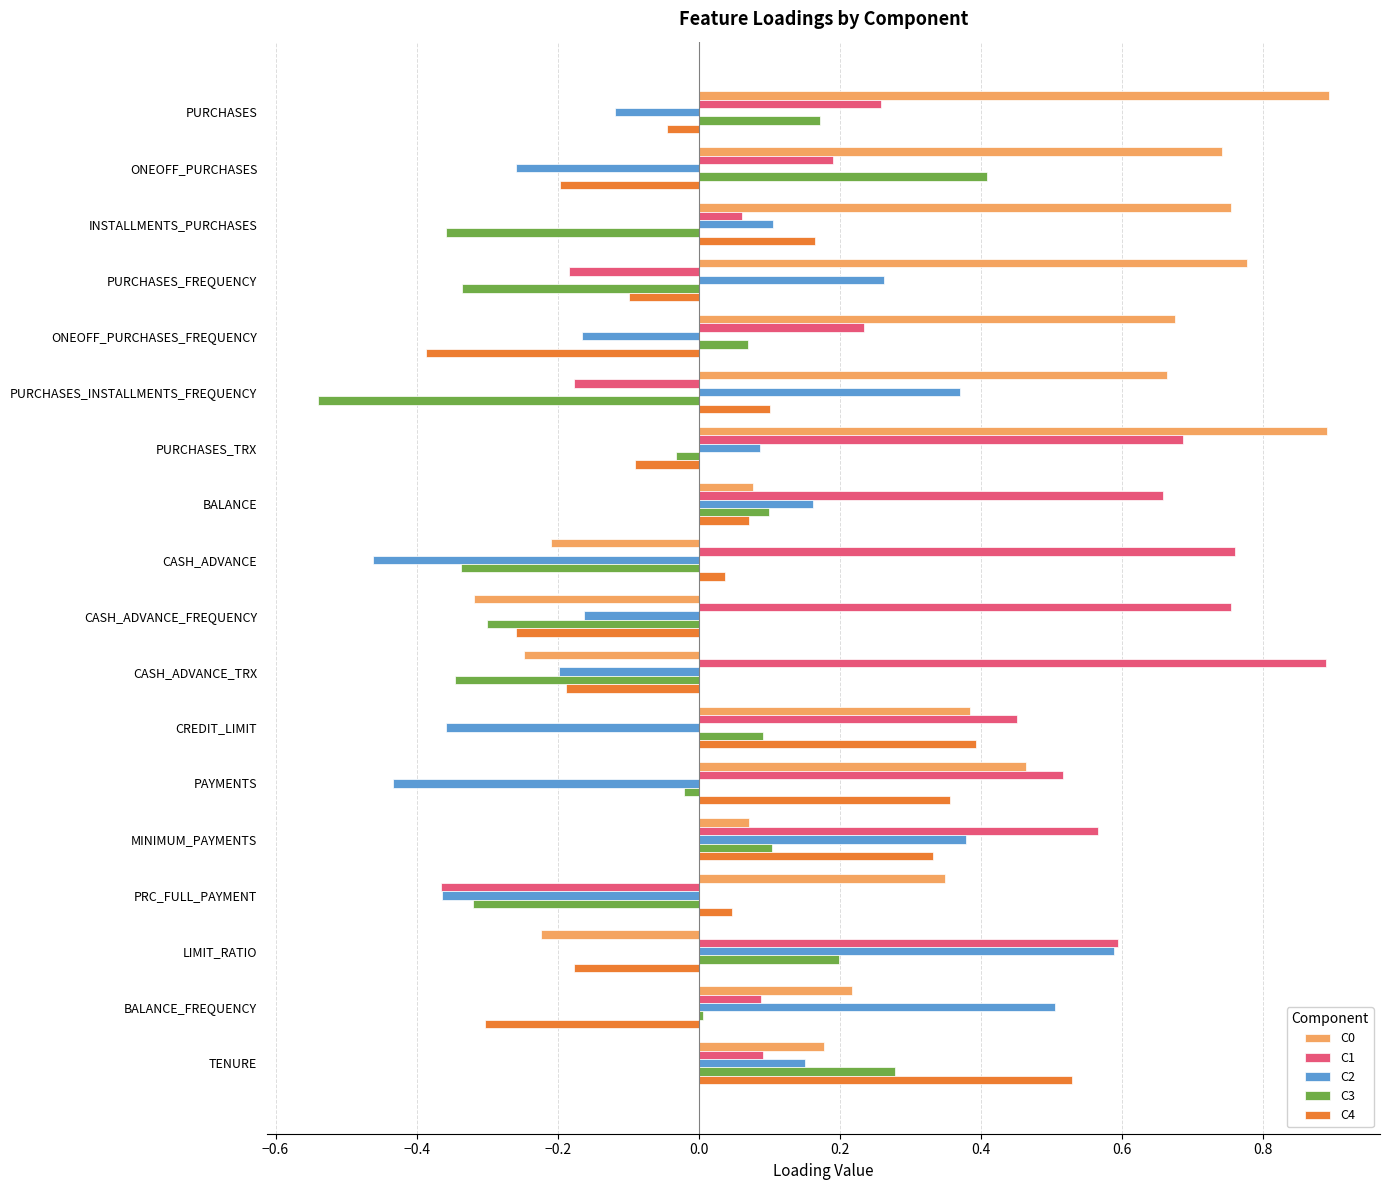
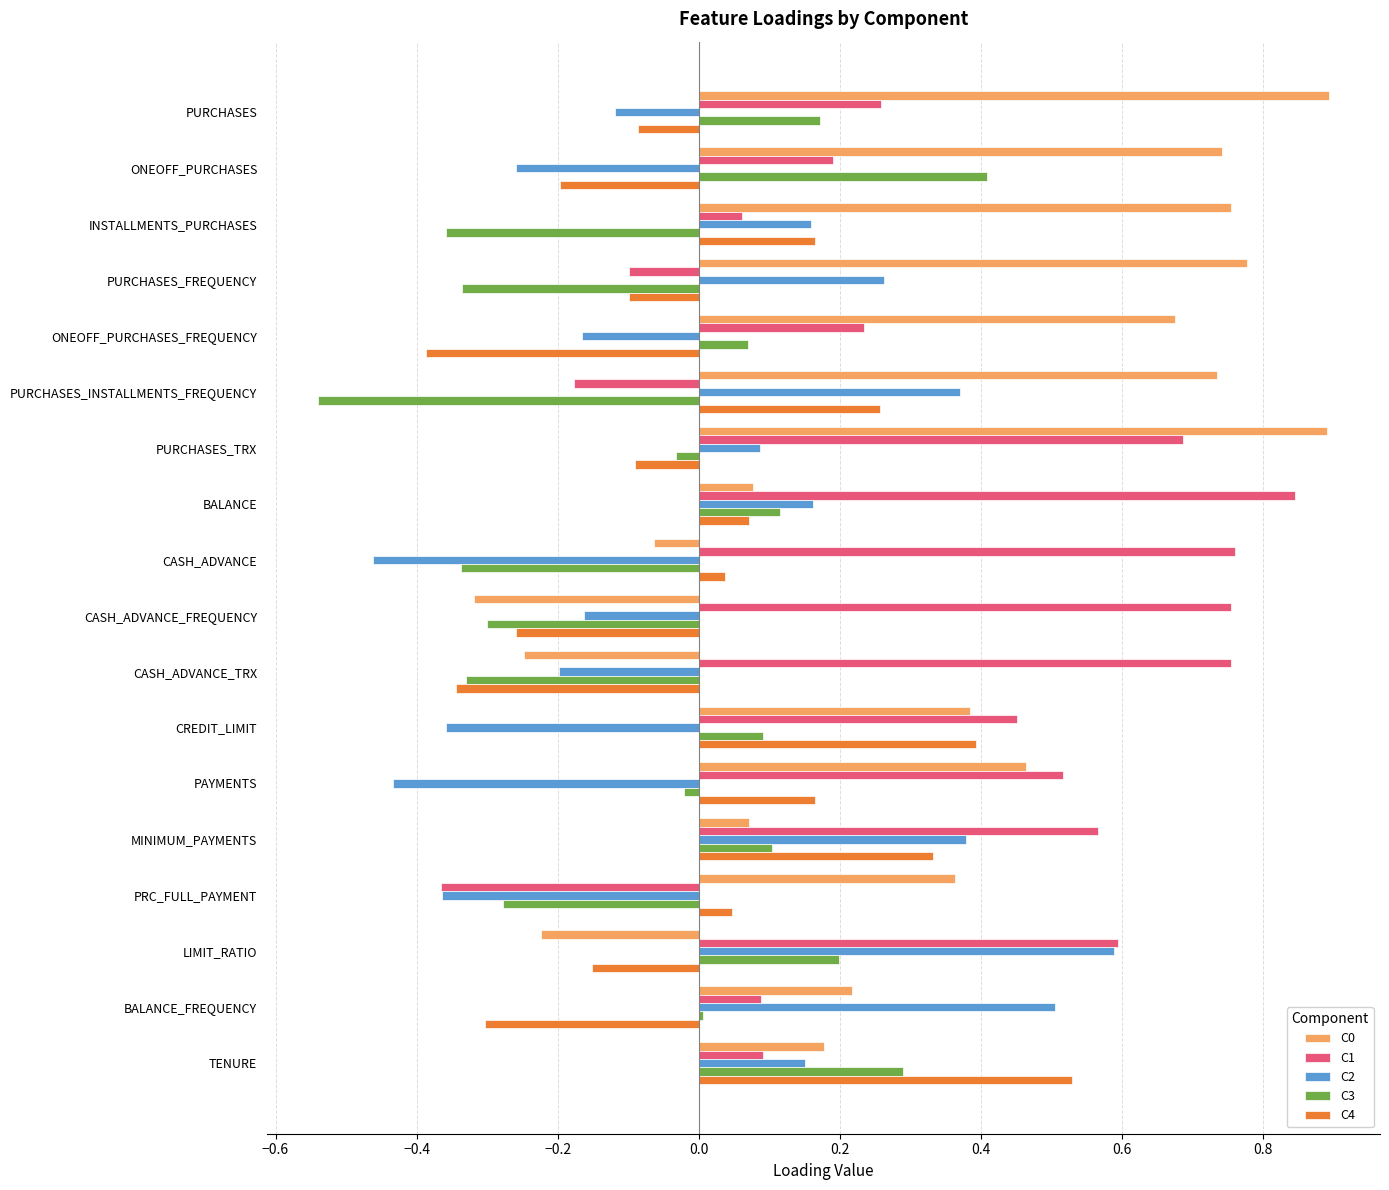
  {
    "C0": {
      "PURCHASES": 0.89,
      "ONEOFF_PURCHASES": 0.74,
      "INSTALLMENTS_PURCHASES": 0.75,
      "PURCHASES_FREQUENCY": 0.78,
      "ONEOFF_PURCHASES_FREQUENCY": 0.67,
-     "PURCHASES_INSTALLMENTS_FREQUENCY": 0.66,
+     "PURCHASES_INSTALLMENTS_FREQUENCY": 0.74,
      "PURCHASES_TRX": 0.89,
      "BALANCE": 0.08,
-     "CASH_ADVANCE": -0.21,
+     "CASH_ADVANCE": -0.06,
      "CASH_ADVANCE_FREQUENCY": -0.32,
      "CASH_ADVANCE_TRX": -0.25,
      "CREDIT_LIMIT": 0.38,
      "PAYMENTS": 0.46,
      "MINIMUM_PAYMENTS": 0.07,
-     "PRC_FULL_PAYMENT": 0.35,
+     "PRC_FULL_PAYMENT": 0.36,
      "LIMIT_RATIO": -0.22,
      "BALANCE_FREQUENCY": 0.22,
      "TENURE": 0.18
    },
    "C1": {
      "PURCHASES": 0.26,
      "ONEOFF_PURCHASES": 0.19,
      "INSTALLMENTS_PURCHASES": 0.06,
-     "PURCHASES_FREQUENCY": -0.18,
+     "PURCHASES_FREQUENCY": -0.10,
      "ONEOFF_PURCHASES_FREQUENCY": 0.23,
      "PURCHASES_INSTALLMENTS_FREQUENCY": -0.18,
      "PURCHASES_TRX": 0.69,
-     "BALANCE": 0.66,
+     "BALANCE": 0.84,
      "CASH_ADVANCE": 0.76,
      "CASH_ADVANCE_FREQUENCY": 0.75,
-     "CASH_ADVANCE_TRX": 0.89,
+     "CASH_ADVANCE_TRX": 0.75,
      "CREDIT_LIMIT": 0.45,
      "PAYMENTS": 0.52,
      "MINIMUM_PAYMENTS": 0.57,
      "PRC_FULL_PAYMENT": -0.37,
      "LIMIT_RATIO": 0.59,
      "BALANCE_FREQUENCY": 0.09,
      "TENURE": 0.09
    },
    "C2": {
      "PURCHASES": -0.12,
      "ONEOFF_PURCHASES": -0.26,
-     "INSTALLMENTS_PURCHASES": 0.10,
+     "INSTALLMENTS_PURCHASES": 0.16,
      "PURCHASES_FREQUENCY": 0.26,
      "ONEOFF_PURCHASES_FREQUENCY": -0.17,
      "PURCHASES_INSTALLMENTS_FREQUENCY": 0.37,
      "PURCHASES_TRX": 0.09,
      "BALANCE": 0.16,
      "CASH_ADVANCE": -0.46,
      "CASH_ADVANCE_FREQUENCY": -0.16,
      "CASH_ADVANCE_TRX": -0.20,
      "CREDIT_LIMIT": -0.36,
      "PAYMENTS": -0.43,
      "MINIMUM_PAYMENTS": 0.38,
      "PRC_FULL_PAYMENT": -0.36,
      "LIMIT_RATIO": 0.59,
      "BALANCE_FREQUENCY": 0.51,
      "TENURE": 0.15
    },
    "C3": {
      "PURCHASES": 0.17,
      "ONEOFF_PURCHASES": 0.41,
      "INSTALLMENTS_PURCHASES": -0.36,
      "PURCHASES_FREQUENCY": -0.34,
      "ONEOFF_PURCHASES_FREQUENCY": 0.07,
      "PURCHASES_INSTALLMENTS_FREQUENCY": -0.54,
      "PURCHASES_TRX": -0.03,
-     "BALANCE": 0.10,
+     "BALANCE": 0.12,
      "CASH_ADVANCE": -0.34,
      "CASH_ADVANCE_FREQUENCY": -0.30,
-     "CASH_ADVANCE_TRX": -0.35,
+     "CASH_ADVANCE_TRX": -0.33,
      "CREDIT_LIMIT": 0.09,
      "PAYMENTS": -0.02,
      "MINIMUM_PAYMENTS": 0.10,
-     "PRC_FULL_PAYMENT": -0.32,
+     "PRC_FULL_PAYMENT": -0.28,
      "LIMIT_RATIO": 0.20,
      "BALANCE_FREQUENCY": 0.01,
-     "TENURE": 0.28
+     "TENURE": 0.29
    },
    "C4": {
-     "PURCHASES": -0.04,
+     "PURCHASES": -0.09,
      "ONEOFF_PURCHASES": -0.20,
      "INSTALLMENTS_PURCHASES": 0.16,
      "PURCHASES_FREQUENCY": -0.10,
      "ONEOFF_PURCHASES_FREQUENCY": -0.39,
-     "PURCHASES_INSTALLMENTS_FREQUENCY": 0.10,
+     "PURCHASES_INSTALLMENTS_FREQUENCY": 0.26,
      "PURCHASES_TRX": -0.09,
      "BALANCE": 0.07,
      "CASH_ADVANCE": 0.04,
      "CASH_ADVANCE_FREQUENCY": -0.26,
-     "CASH_ADVANCE_TRX": -0.19,
+     "CASH_ADVANCE_TRX": -0.34,
      "CREDIT_LIMIT": 0.39,
-     "PAYMENTS": 0.36,
+     "PAYMENTS": 0.17,
      "MINIMUM_PAYMENTS": 0.33,
      "PRC_FULL_PAYMENT": 0.05,
-     "LIMIT_RATIO": -0.18,
+     "LIMIT_RATIO": -0.15,
      "BALANCE_FREQUENCY": -0.30,
      "TENURE": 0.53
    }
  }
